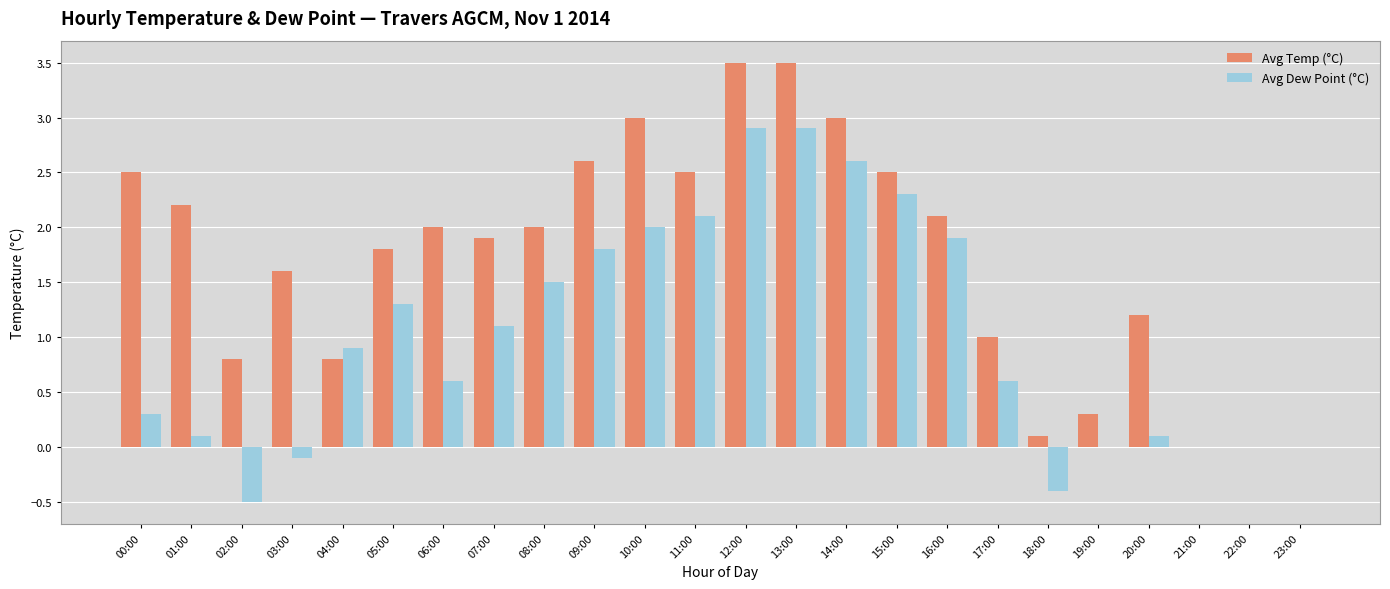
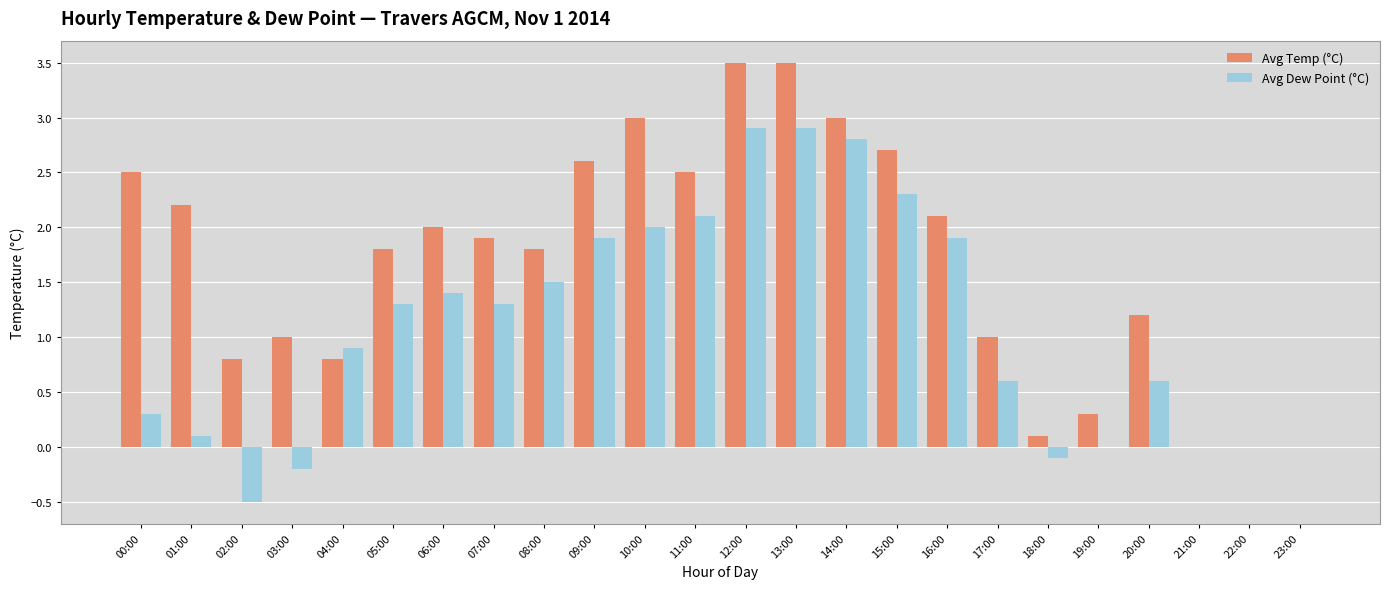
  {
    "Avg Temp (°C)": {
      "00:00": 2.5,
      "01:00": 2.2,
      "02:00": 0.8,
-     "03:00": 1.6,
+     "03:00": 1.0,
      "04:00": 0.8,
      "05:00": 1.8,
      "06:00": 2.0,
      "07:00": 1.9,
-     "08:00": 2.0,
+     "08:00": 1.8,
      "09:00": 2.6,
      "10:00": 3.0,
      "11:00": 2.5,
      "12:00": 3.5,
      "13:00": 3.5,
      "14:00": 3.0,
-     "15:00": 2.5,
+     "15:00": 2.7,
      "16:00": 2.1,
      "17:00": 1.0,
      "18:00": 0.1,
      "19:00": 0.3,
      "20:00": 1.2,
      "21:00": 0.0,
      "22:00": 0.0,
      "23:00": 0.0
    },
    "Avg Dew Point (°C)": {
      "00:00": 0.3,
      "01:00": 0.1,
      "02:00": -0.5,
-     "03:00": -0.1,
+     "03:00": -0.2,
      "04:00": 0.9,
      "05:00": 1.3,
-     "06:00": 0.6,
-     "07:00": 1.1,
+     "06:00": 1.4,
+     "07:00": 1.3,
      "08:00": 1.5,
-     "09:00": 1.8,
+     "09:00": 1.9,
      "10:00": 2.0,
      "11:00": 2.1,
      "12:00": 2.9,
      "13:00": 2.9,
-     "14:00": 2.6,
+     "14:00": 2.8,
      "15:00": 2.3,
      "16:00": 1.9,
      "17:00": 0.6,
-     "18:00": -0.4,
+     "18:00": -0.1,
      "19:00": 0.0,
-     "20:00": 0.1,
+     "20:00": 0.6,
      "21:00": 0.0,
      "22:00": 0.0,
      "23:00": 0.0
    }
  }
